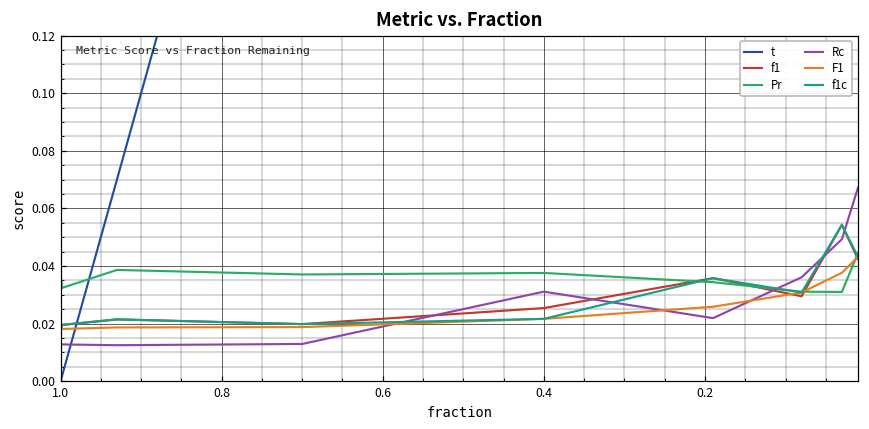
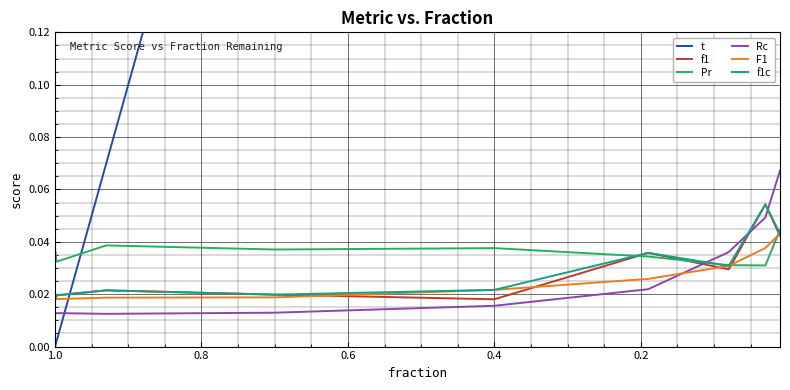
  {
    "t": {
      "1.0": 0.000
    },
    "f1": {
-     "0.4": 0.025
+     "0.4": 0.018
    },
    "Rc": {
      "1.0": 0.012,
-     "0.4": 0.031
+     "0.4": 0.016
    }
  }
